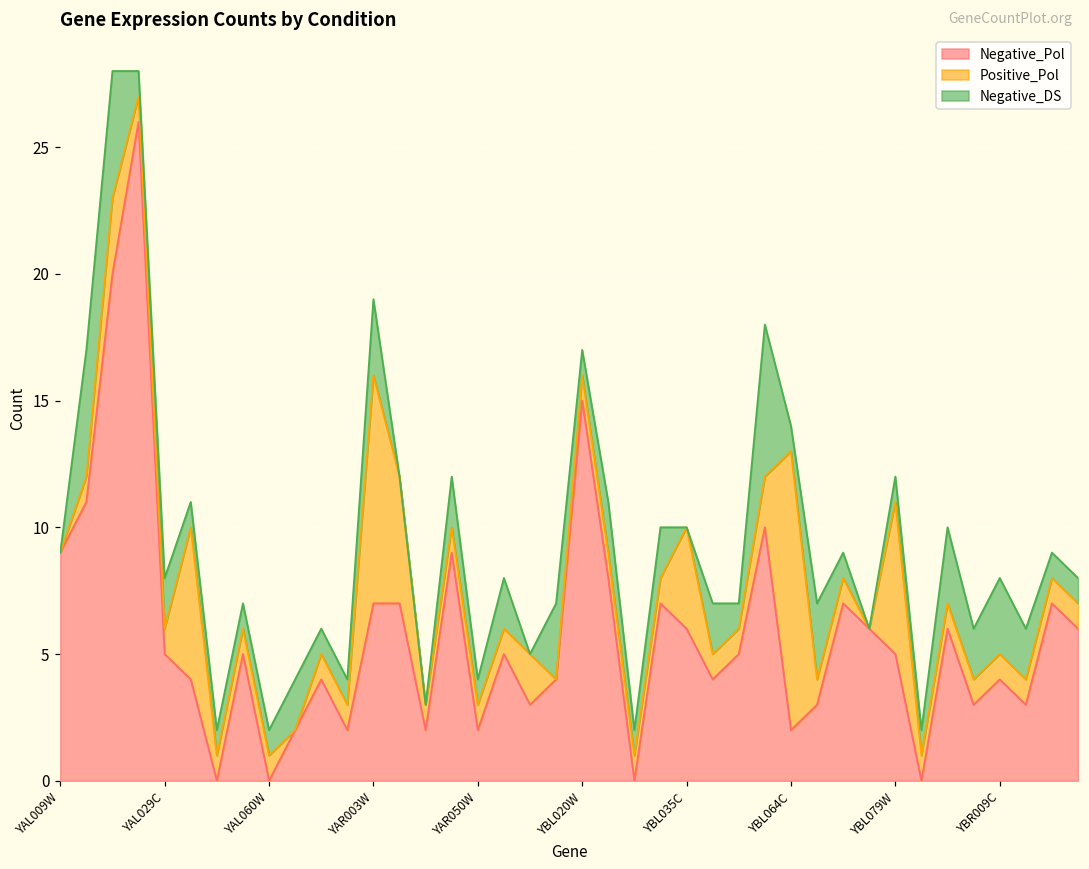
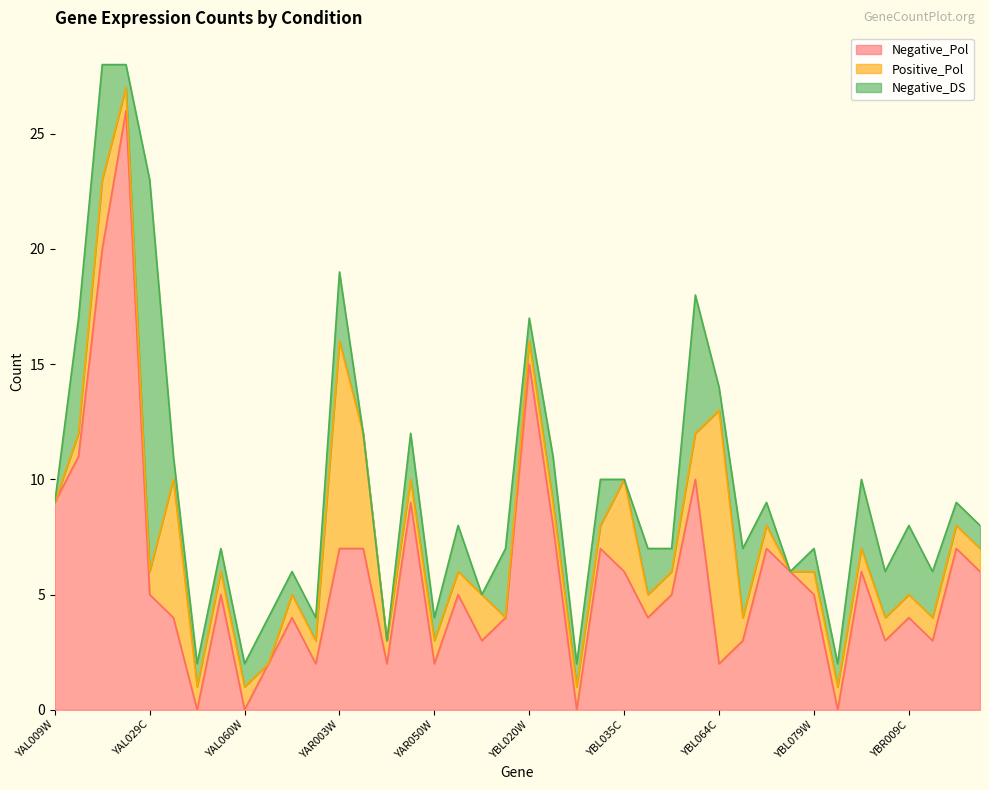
  {
    "Negative_Pol": {
      "YAL029C": 5,
      "YAL060W": 0,
      "YAR003W": 7,
      "YAR050W": 2,
      "YBL020W": 15,
      "YBL035C": 6,
      "YBL064C": 2,
      "YBL079W": 5,
      "YBR009C": 4
    },
    "Positive_Pol": {
      "YAL029C": 1,
      "YAL060W": 1,
      "YAR003W": 9,
      "YAR050W": 1,
      "YBL020W": 1,
      "YBL064C": 11,
-     "YBL079W": 6,
+     "YBL079W": 1,
      "YBR009C": 1
    },
    "Negative_DS": {
-     "YAL029C": 2,
+     "YAL029C": 17,
      "YAL060W": 1,
      "YAR003W": 3,
      "YAR050W": 1,
      "YBL020W": 1,
      "YBL064C": 1,
      "YBL079W": 1,
      "YBR009C": 3
    }
  }
